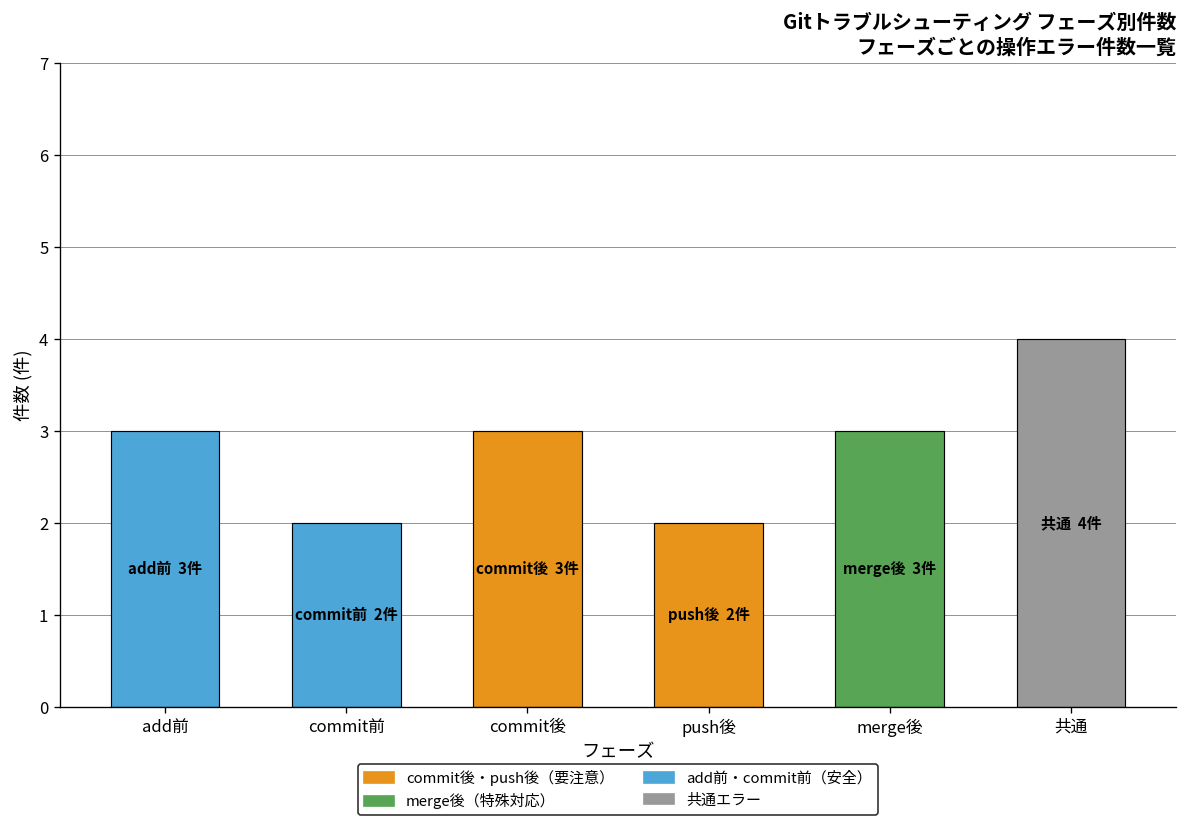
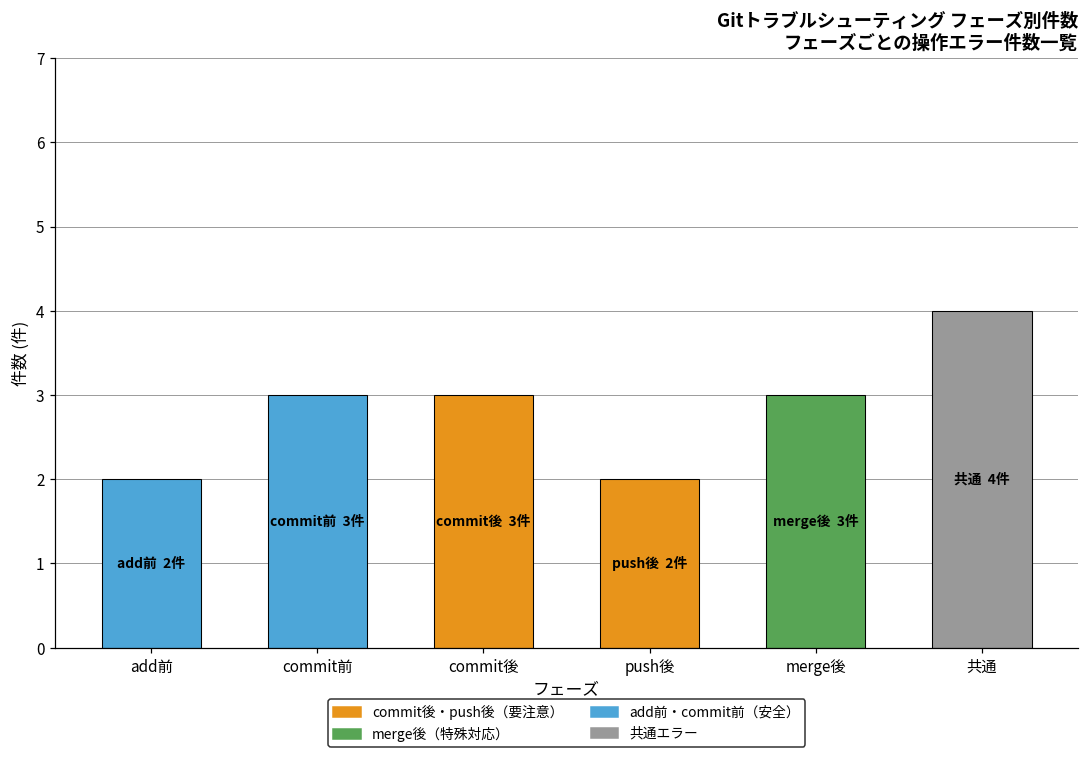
  {
-   "add前": "3件",
-   "commit前": "2件",
+   "add前": "2件",
+   "commit前": "3件",
    "commit後": "3件",
    "push後": "2件",
    "merge後": "3件",
    "共通": "4件"
  }
